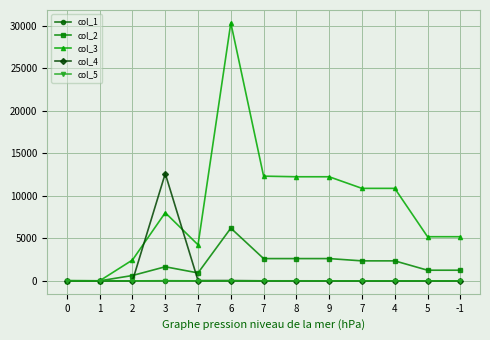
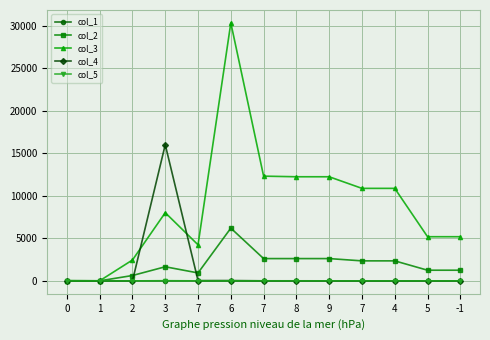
  {
    "col_4": {
-     "3": 13000
+     "3": 16000
    }
  }
